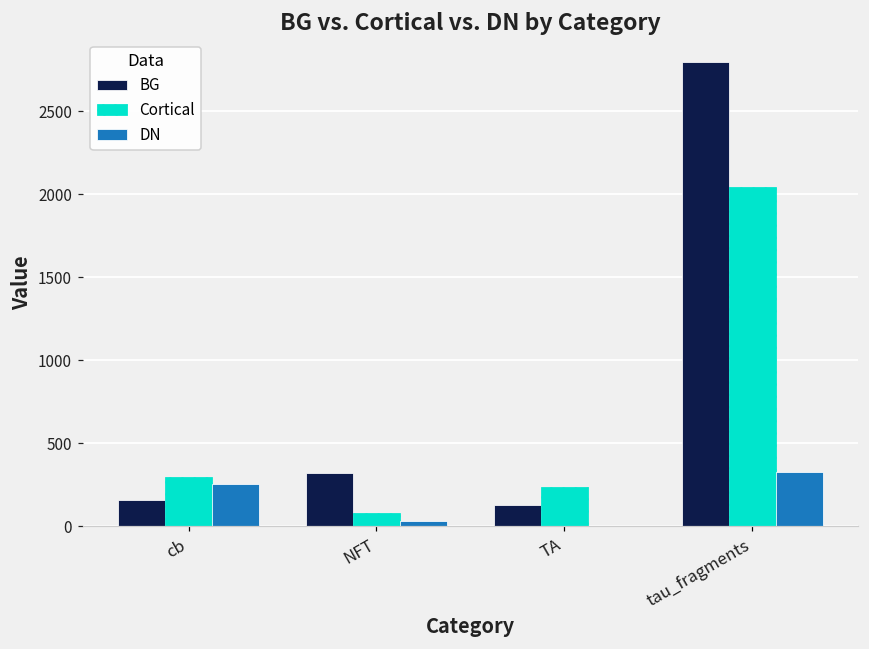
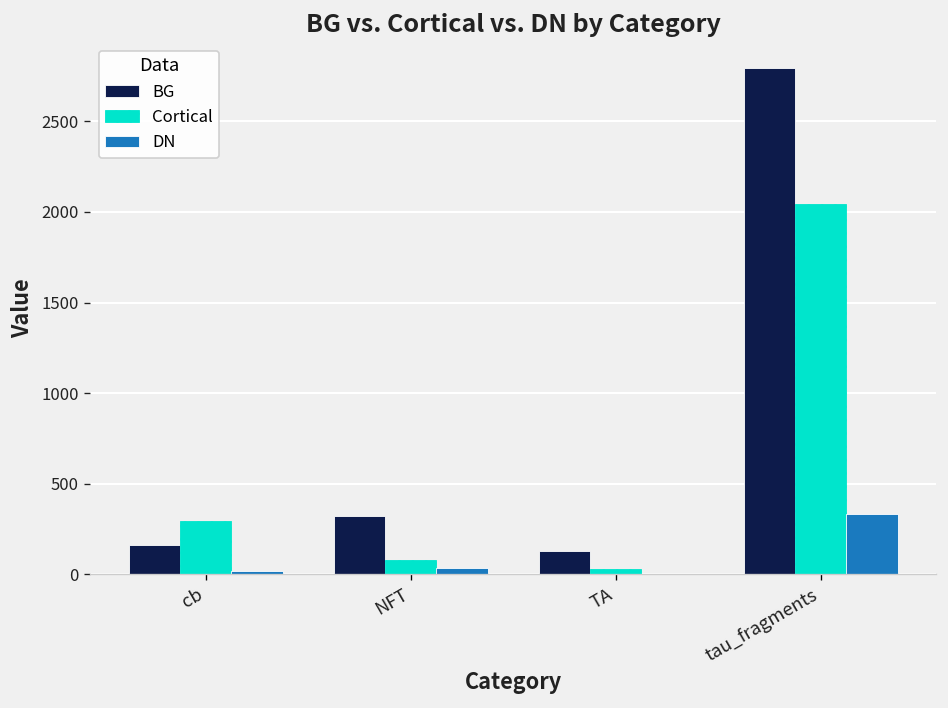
  {
    "BG": {
      "cb": 160,
      "NFT": 320,
      "TA": 130,
      "tau_fragments": 2800
    },
    "Cortical": {
      "cb": 300,
      "NFT": 80,
-     "TA": 240,
+     "TA": 30,
      "tau_fragments": 2040
    },
    "DN": {
-     "cb": 250,
+     "cb": 20,
      "NFT": 30,
      "TA": 0,
      "tau_fragments": 330
    }
  }
